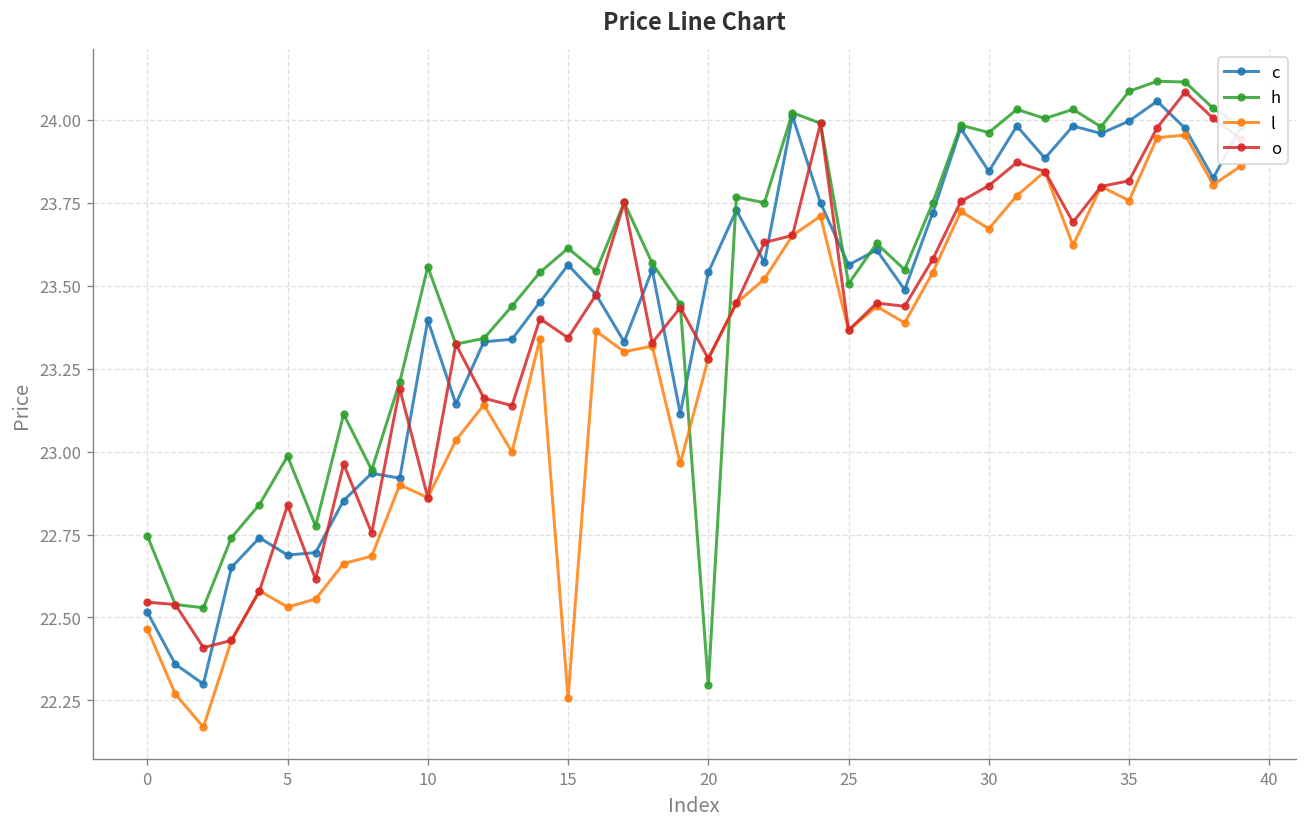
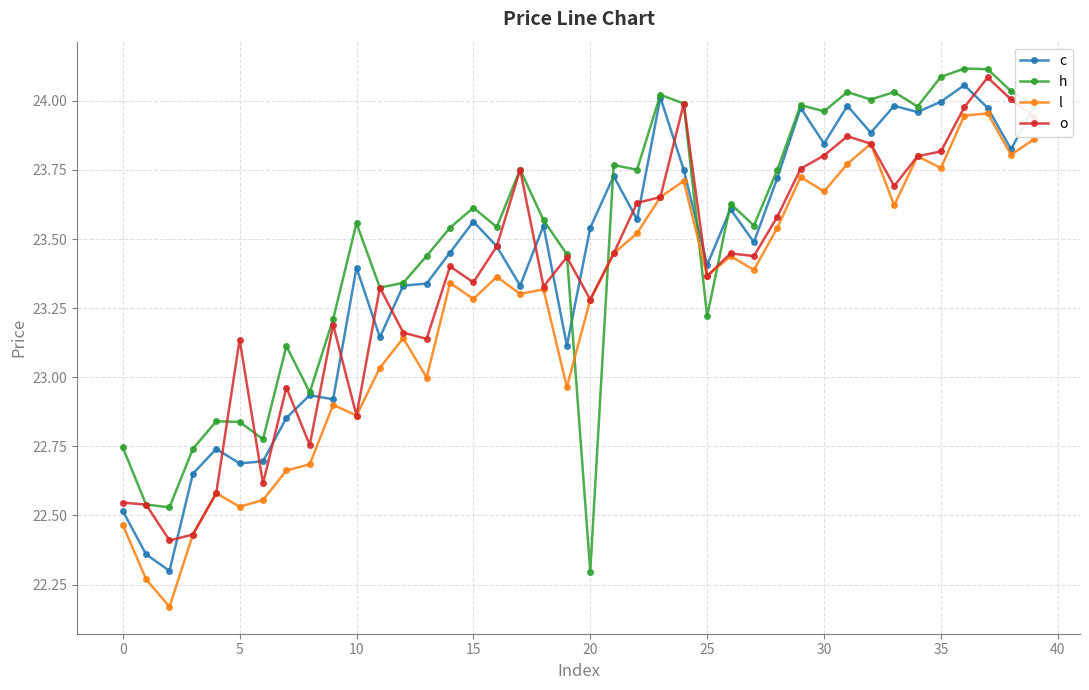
  {
    "c": {
      "0": 22.52,
      "5": 22.69,
      "10": 23.40,
      "15": 23.56,
      "20": 23.54,
-     "25": 23.56,
+     "25": 23.41,
      "30": 23.85,
      "35": 24.00
    },
    "h": {
      "0": 22.75,
-     "5": 22.99,
+     "5": 22.84,
      "10": 23.56,
      "15": 23.61,
      "20": 22.30,
-     "25": 23.51,
+     "25": 23.22,
      "30": 23.96,
      "35": 24.09
    },
    "l": {
      "0": 22.47,
      "5": 22.53,
-     "15": 22.26,
+     "15": 23.28,
      "30": 23.67,
      "35": 23.76
    },
    "o": {
      "0": 22.55,
-     "5": 22.84,
+     "5": 23.14,
      "15": 23.34,
      "30": 23.80,
      "35": 23.82
    }
  }
